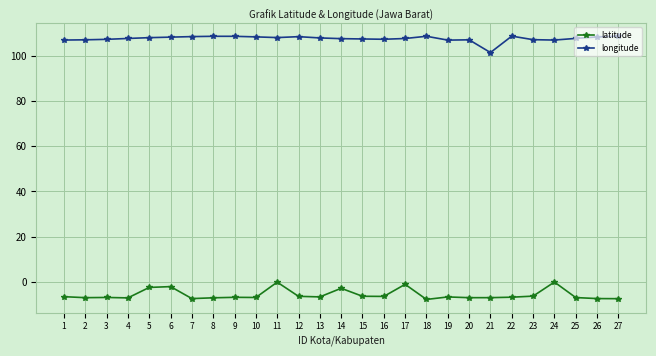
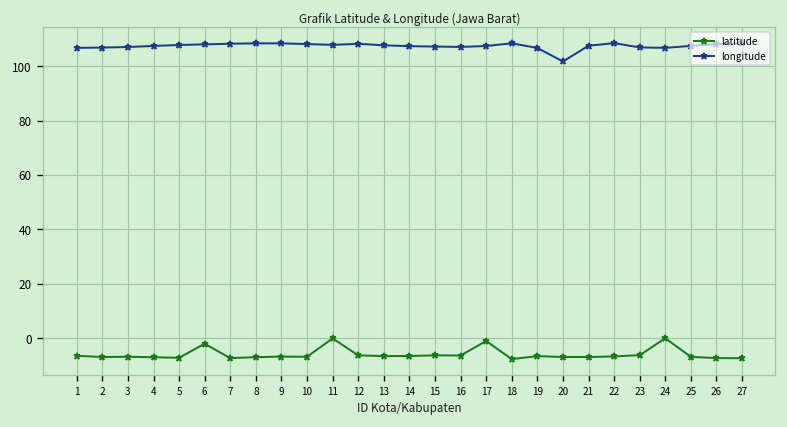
  {
    "latitude": {
      "1": -6,
      "2": -7,
      "3": -7,
      "4": -7,
-     "5": -2,
+     "5": -7,
      "6": -2,
      "7": -7,
      "8": -7,
      "9": -7,
      "10": -7,
      "11": 0,
      "12": -6,
      "13": -7,
-     "14": -3,
+     "14": -7,
      "15": -6,
      "16": -6,
      "17": -1,
      "18": -8,
      "19": -7,
      "20": -7,
      "21": -7,
      "22": -7,
      "23": -6,
      "24": 0,
      "25": -7,
      "26": -7,
      "27": -7
    },
    "longitude": {
      "1": 107,
      "2": 107,
      "3": 107,
      "4": 108,
      "5": 108,
      "6": 108,
      "7": 108,
      "8": 108,
      "9": 108,
      "10": 108,
      "11": 108,
      "12": 108,
      "13": 108,
      "14": 107,
      "15": 107,
      "16": 107,
      "17": 108,
      "18": 108,
      "19": 107,
-     "20": 107,
-     "21": 101,
+     "20": 102,
+     "21": 108,
      "22": 109,
      "23": 107,
      "24": 107
    }
  }
